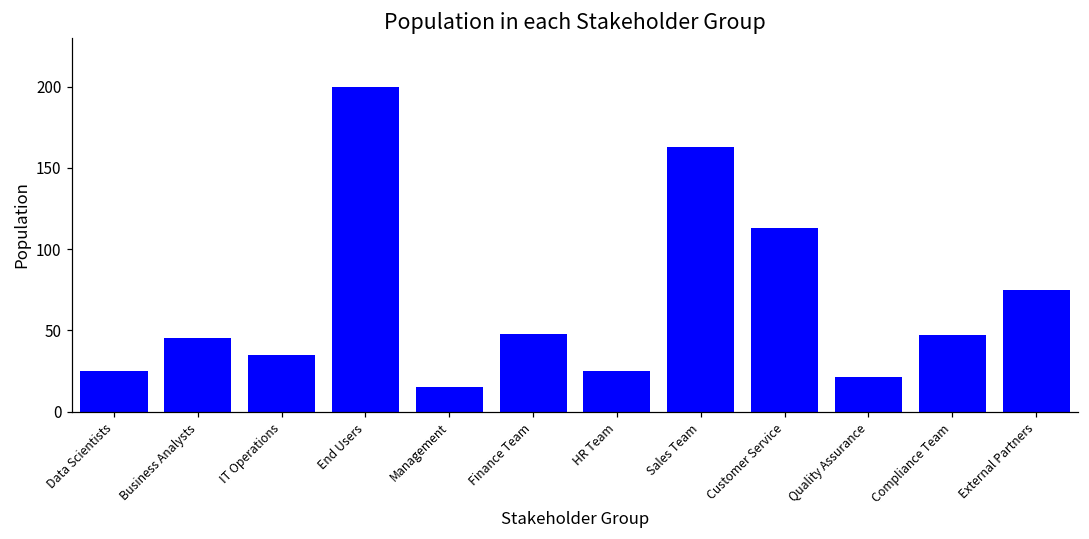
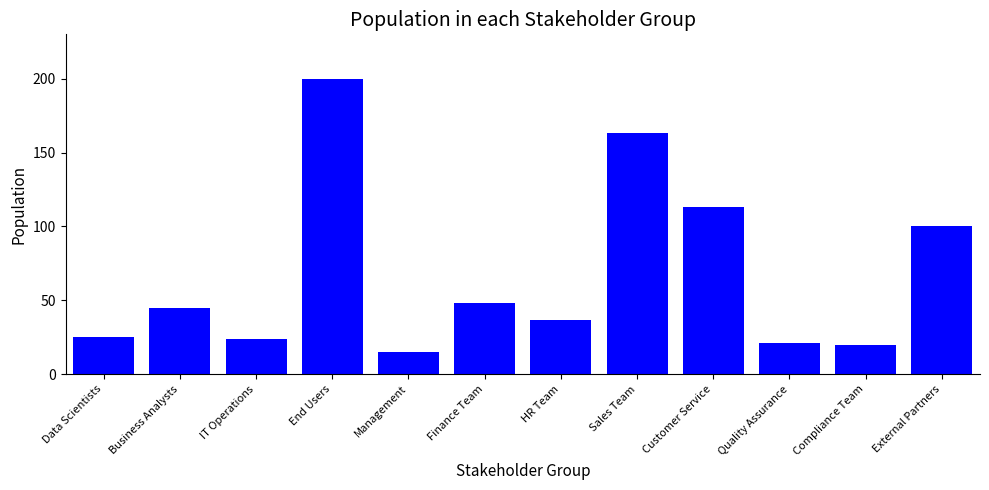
  {
    "Data Scientists": 25,
    "Business Analysts": 45,
-   "IT Operations": 35,
+   "IT Operations": 24,
    "End Users": 200,
    "Management": 15,
    "Finance Team": 48,
-   "HR Team": 25,
+   "HR Team": 37,
    "Sales Team": 163,
    "Customer Service": 113,
    "Quality Assurance": 21,
-   "Compliance Team": 47,
-   "External Partners": 75
+   "Compliance Team": 20,
+   "External Partners": 100
  }
